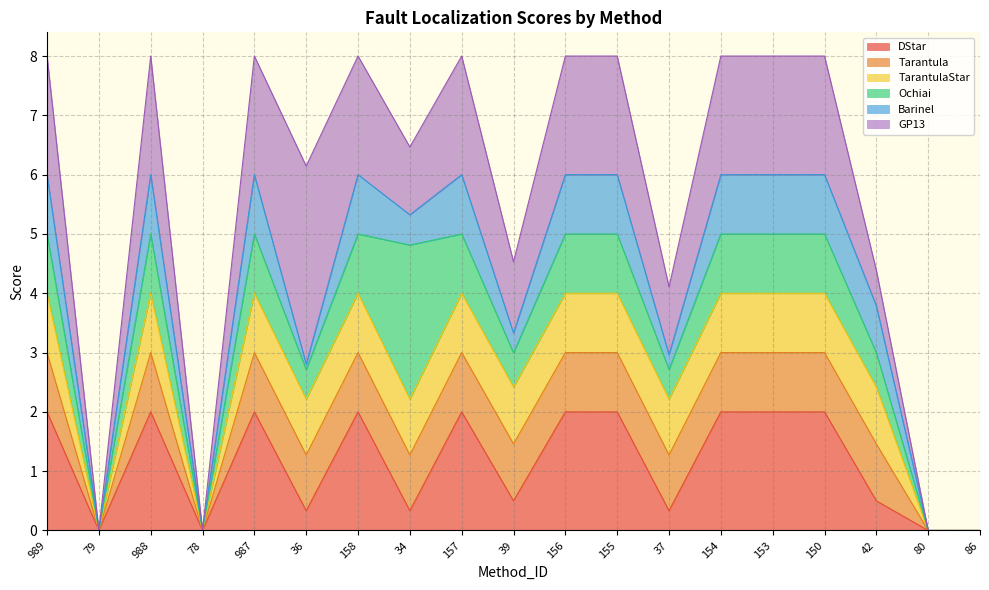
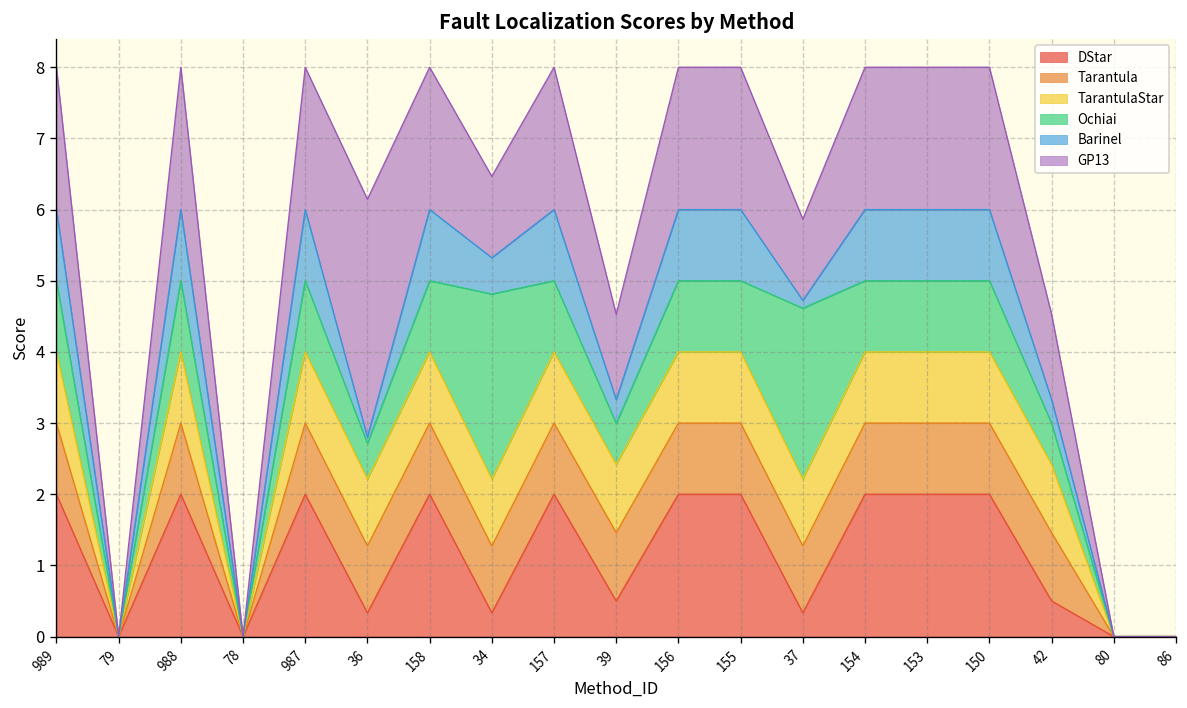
  {
    "TarantulaStar": {
      "989": 1.0,
      "988": 1.0,
      "987": 1.0,
      "36": 0.9,
      "158": 1.0,
      "34": 0.9,
      "157": 1.0,
      "39": 1.0,
      "156": 1.0,
      "155": 1.0,
      "37": 0.9,
      "154": 1.0,
      "153": 1.0,
      "150": 1.0,
      "42": 1.0
    },
    "Ochiai": {
      "989": 1.0,
      "988": 1.0,
      "987": 1.0,
      "36": 0.5,
      "158": 1.0,
      "34": 2.6,
      "157": 1.0,
      "39": 0.6,
      "156": 1.0,
      "155": 1.0,
-     "37": 0.5,
+     "37": 2.4,
      "154": 1.0,
      "153": 1.0,
      "150": 1.0,
      "42": 0.6
    },
    "Barinel": {
      "989": 1.0,
      "988": 1.0,
      "987": 1.0,
      "36": 0.1,
      "158": 1.0,
      "34": 0.5,
      "157": 1.0,
      "39": 0.3,
      "156": 1.0,
      "155": 1.0,
-     "37": 0.3,
+     "37": 0.1,
      "154": 1.0,
      "153": 1.0,
      "150": 1.0,
-     "42": 0.8
+     "42": 0.3
    },
    "GP13": {
      "989": 2.0,
      "988": 2.0,
      "987": 2.0,
      "36": 3.3,
      "158": 2.0,
      "34": 1.1,
      "157": 2.0,
      "39": 1.2,
      "156": 2.0,
      "155": 2.0,
      "37": 1.1,
      "154": 2.0,
      "153": 2.0,
      "150": 2.0,
-     "42": 0.6
+     "42": 1.2
    }
  }
